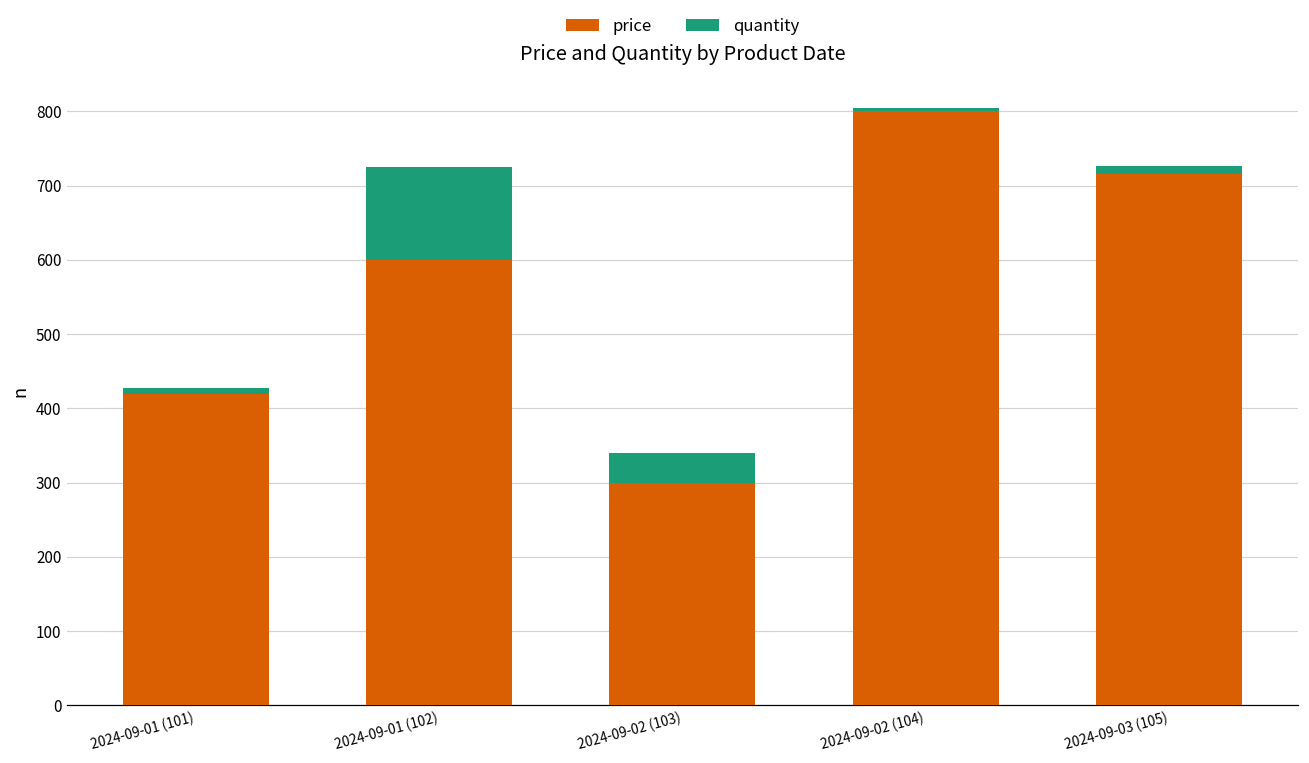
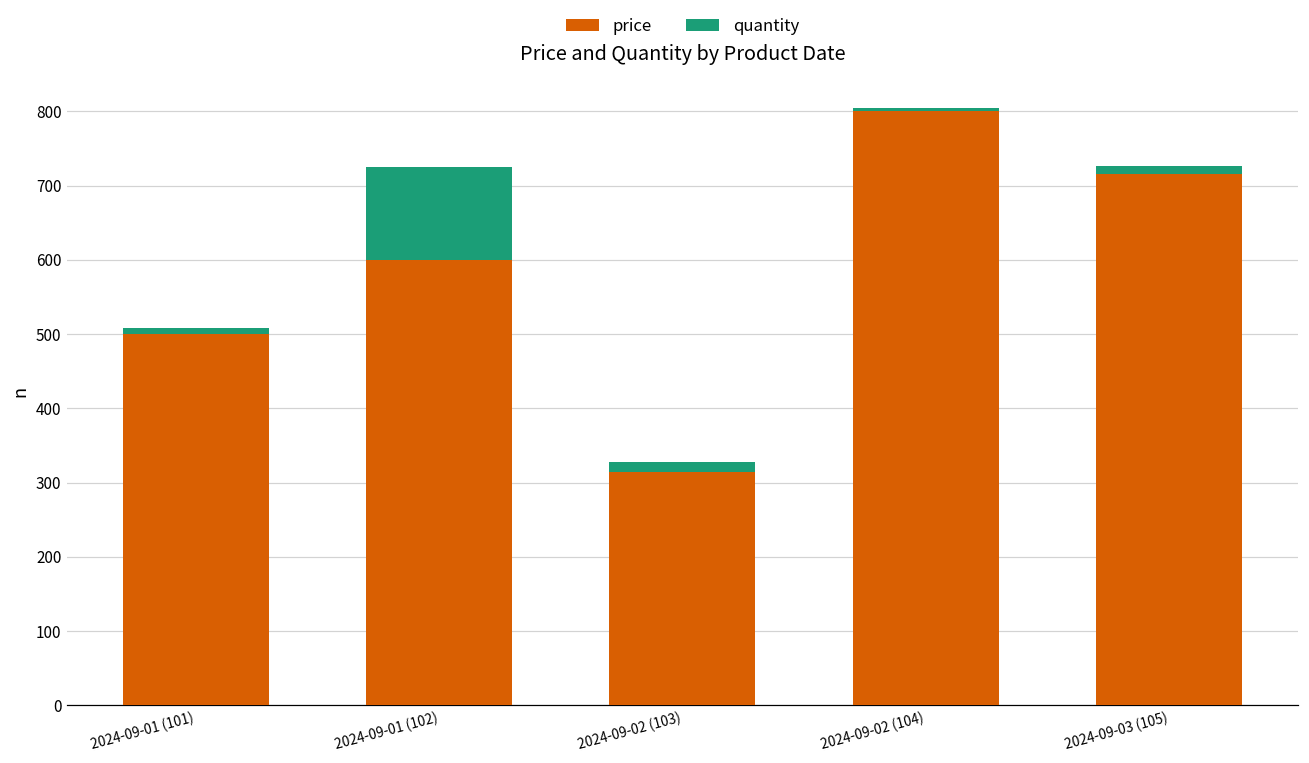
  {
    "price": {
-     "2024-09-01 (101)": 420,
+     "2024-09-01 (101)": 500,
      "2024-09-01 (102)": 600,
-     "2024-09-02 (103)": 300,
+     "2024-09-02 (103)": 310,
      "2024-09-02 (104)": 800,
      "2024-09-03 (105)": 720
    },
    "quantity": {
      "2024-09-01 (101)": 10,
      "2024-09-01 (102)": 130,
-     "2024-09-02 (103)": 40,
+     "2024-09-02 (103)": 10,
      "2024-09-02 (104)": 10,
      "2024-09-03 (105)": 10
    }
  }
